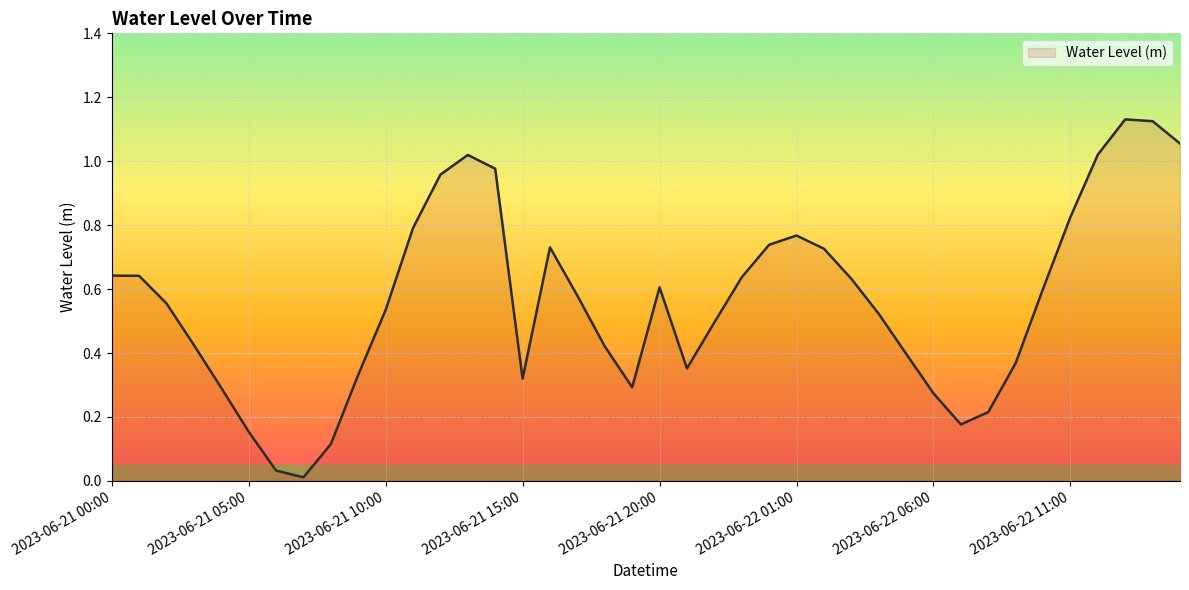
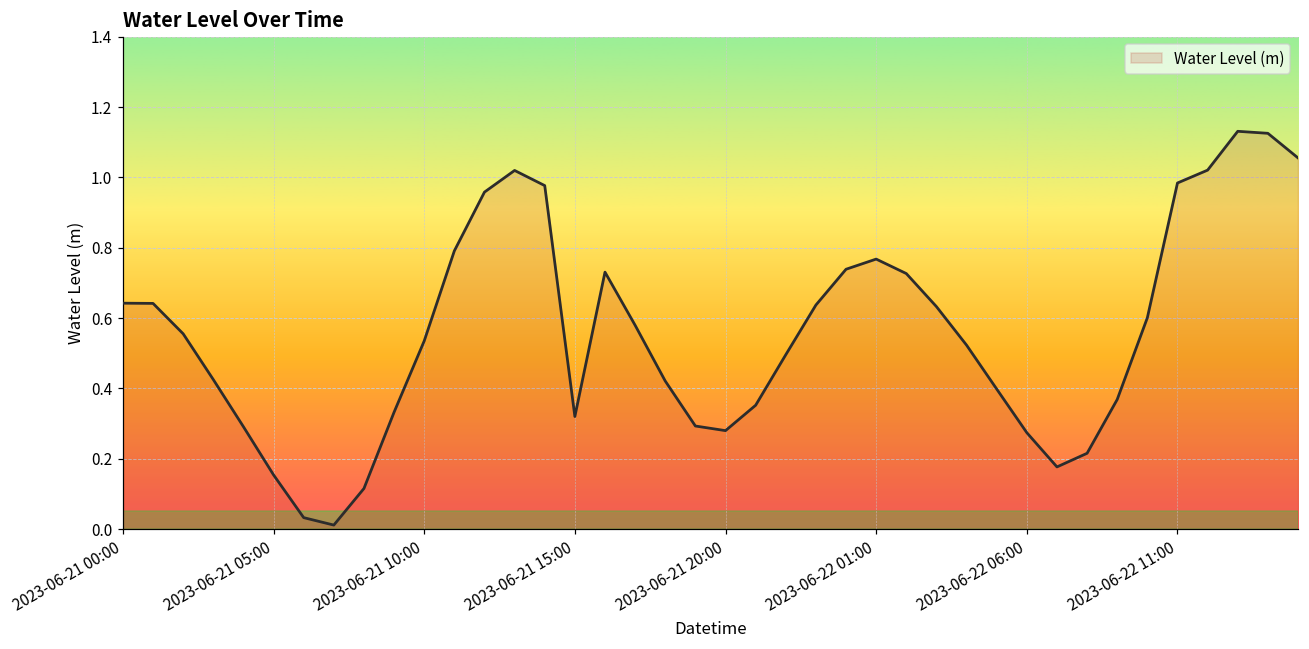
  {
    "2023-06-21 00:00": 0.64,
    "2023-06-21 05:00": 0.15,
    "2023-06-21 10:00": 0.53,
    "2023-06-21 15:00": 0.32,
-   "2023-06-21 20:00": 0.61,
+   "2023-06-21 20:00": 0.28,
    "2023-06-22 01:00": 0.77,
    "2023-06-22 06:00": 0.27,
-   "2023-06-22 11:00": 0.83
+   "2023-06-22 11:00": 0.98
  }
